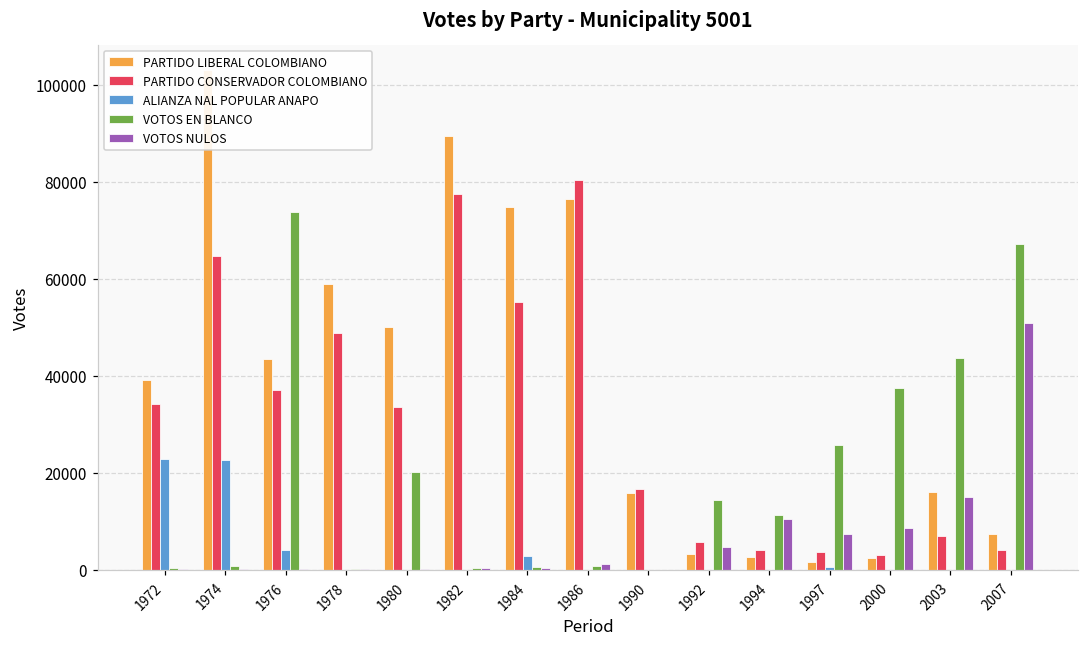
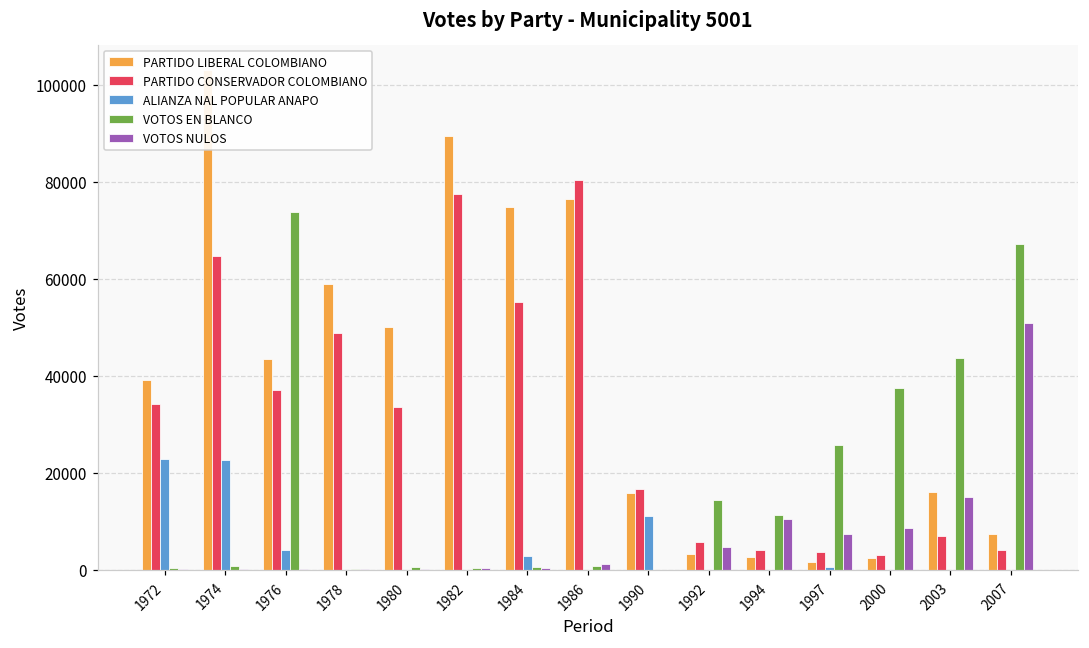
  {
    "PARTIDO LIBERAL COLOMBIANO": {
      "1972": 39000,
      "1976": 43000,
      "1978": 59000,
      "1980": 50000,
      "1982": 89000,
      "1984": 75000,
      "1986": 76000,
      "1990": 16000,
      "1992": 3000,
      "1994": 3000,
      "1997": 2000,
      "2000": 2000,
      "2003": 16000,
      "2007": 7000
    },
    "PARTIDO CONSERVADOR COLOMBIANO": {
      "1972": 34000,
      "1974": 65000,
      "1976": 37000,
      "1978": 49000,
      "1980": 34000,
      "1982": 77000,
      "1984": 55000,
      "1986": 80000,
      "1990": 17000,
      "1992": 6000,
      "1994": 4000,
      "1997": 4000,
      "2000": 3000,
      "2003": 7000,
      "2007": 4000
    },
    "ALIANZA NAL POPULAR ANAPO": {
      "1972": 23000,
      "1974": 23000,
      "1976": 4000,
      "1978": 0,
      "1980": 0,
      "1982": 0,
      "1984": 3000,
      "1986": 0,
-     "1990": 0,
+     "1990": 11000,
      "1992": 0,
      "1994": 0,
      "1997": 1000,
      "2000": 0,
      "2003": 0,
      "2007": 0
    },
    "VOTOS EN BLANCO": {
      "1974": 1000,
      "1976": 74000,
-     "1980": 20000,
+     "1980": 1000,
      "1986": 1000,
      "1990": 0,
      "1992": 14000,
      "1994": 11000,
      "1997": 26000,
      "2000": 37000,
      "2003": 44000,
      "2007": 67000
    },
    "VOTOS NULOS": {
      "1986": 1000,
      "1990": 0,
      "1992": 5000,
      "1994": 10000,
      "1997": 7000,
      "2000": 9000,
      "2003": 15000,
      "2007": 51000
    }
  }
